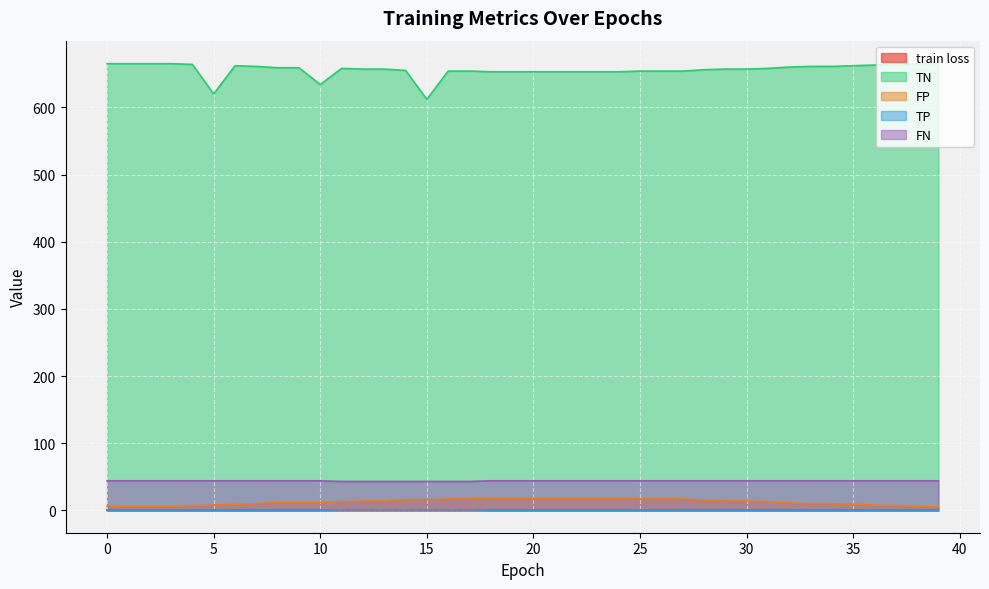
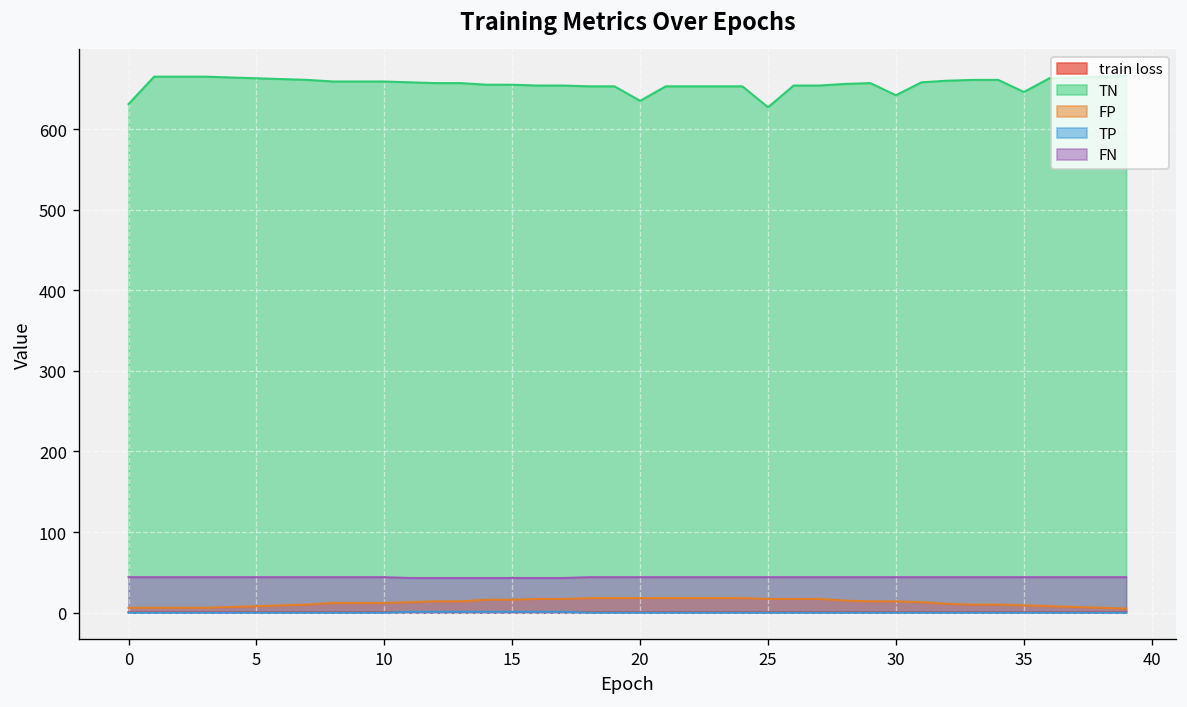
  {
    "TP": {
      "0": 0,
      "5": 0,
      "10": 0,
      "15": 0,
      "20": 0,
      "25": 0,
      "30": 0,
      "35": 0
    },
    "TN": {
-     "0": 670,
-     "5": 620,
-     "10": 630,
-     "15": 610,
-     "20": 650,
-     "25": 650,
-     "30": 660,
-     "35": 660
+     "0": 630,
+     "5": 660,
+     "10": 660,
+     "15": 660,
+     "20": 640,
+     "25": 630,
+     "30": 640,
+     "35": 650
    },
    "FP": {
      "0": 10,
      "5": 10,
      "10": 10,
      "15": 20,
      "20": 20,
      "25": 20,
      "30": 10,
      "35": 10
    },
    "FN": {
      "0": 40,
      "5": 40,
      "10": 40,
      "15": 40,
      "20": 40,
      "25": 40,
      "30": 40,
      "35": 40
    }
  }
